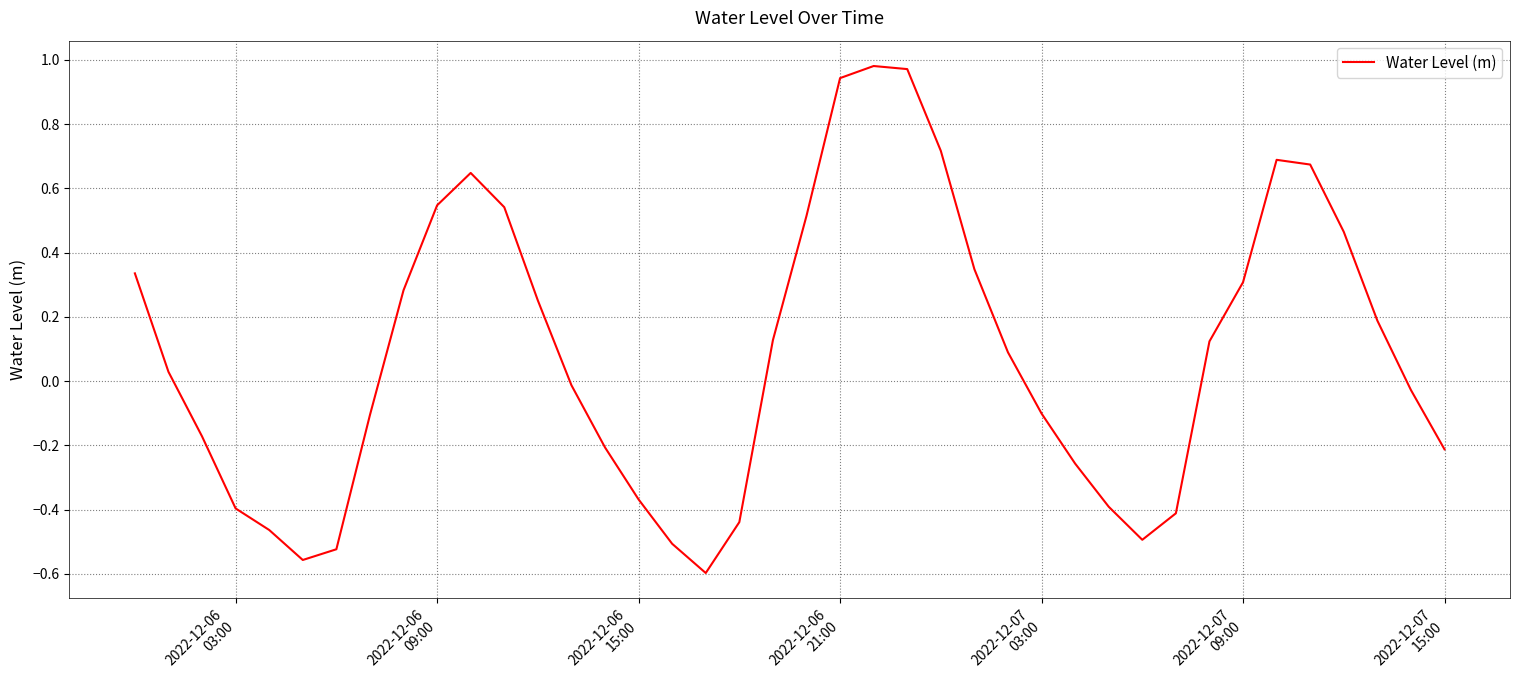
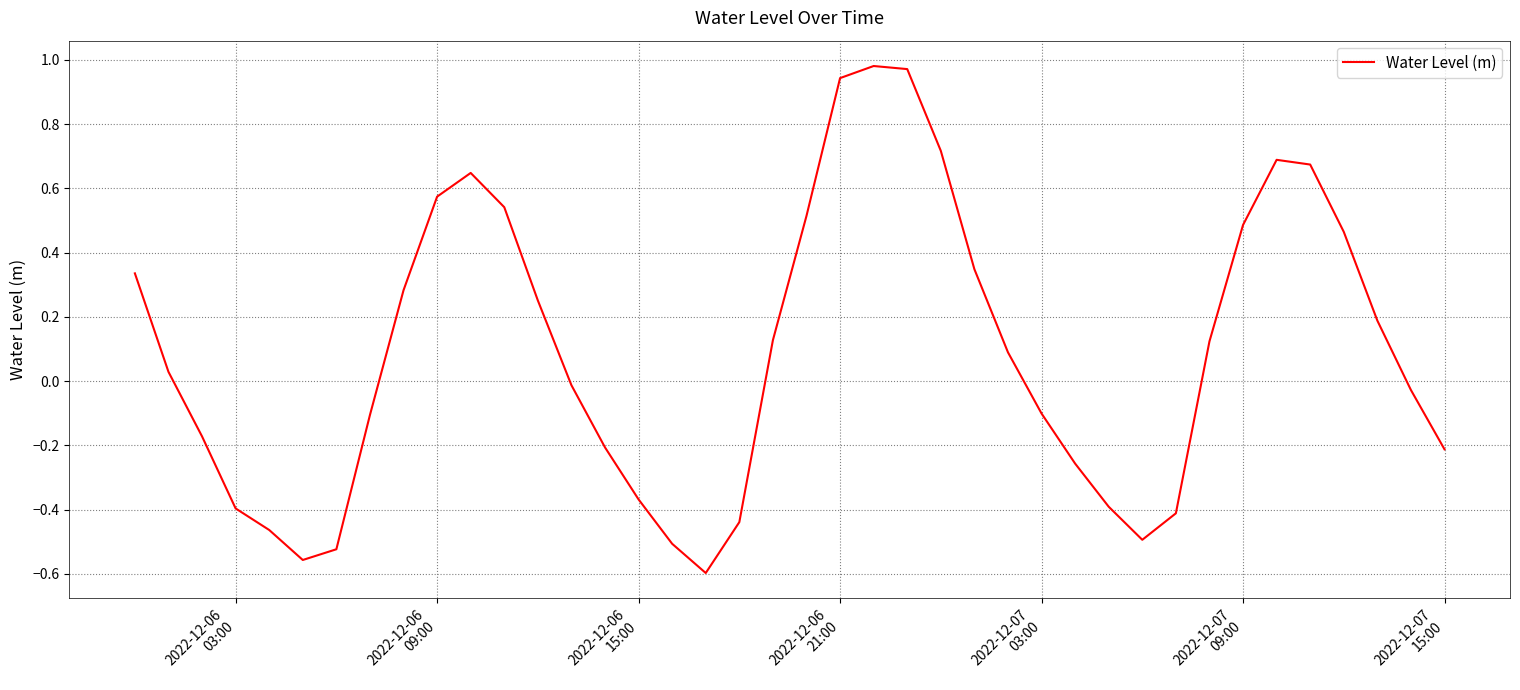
  {
    "2022-12-06 03:00": -0.40,
-   "2022-12-06 09:00": 0.55,
+   "2022-12-06 09:00": 0.57,
    "2022-12-06 15:00": -0.37,
    "2022-12-06 21:00": 0.94,
    "2022-12-07 03:00": -0.10,
-   "2022-12-07 09:00": 0.31,
+   "2022-12-07 09:00": 0.49,
    "2022-12-07 15:00": -0.21
  }
